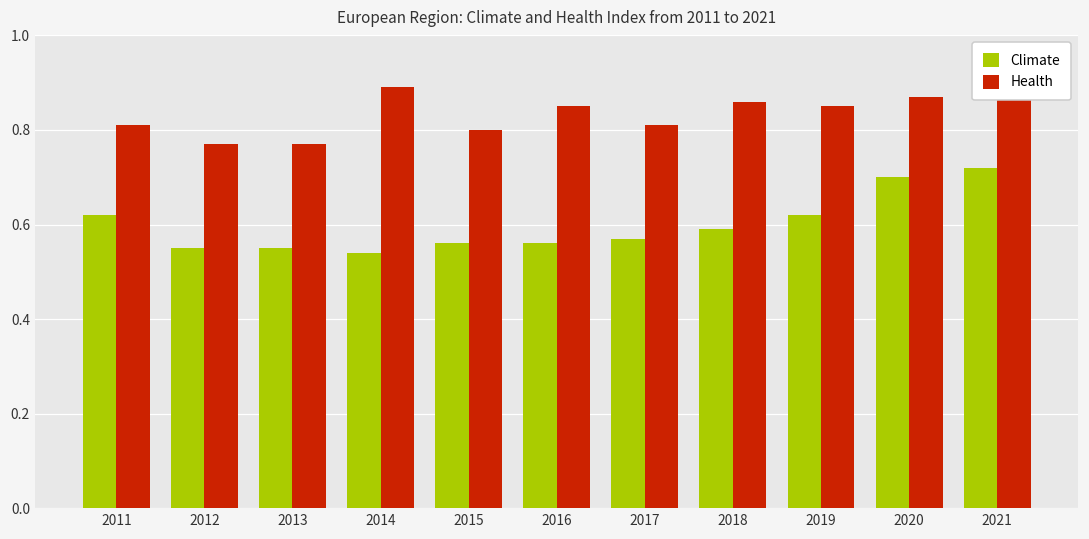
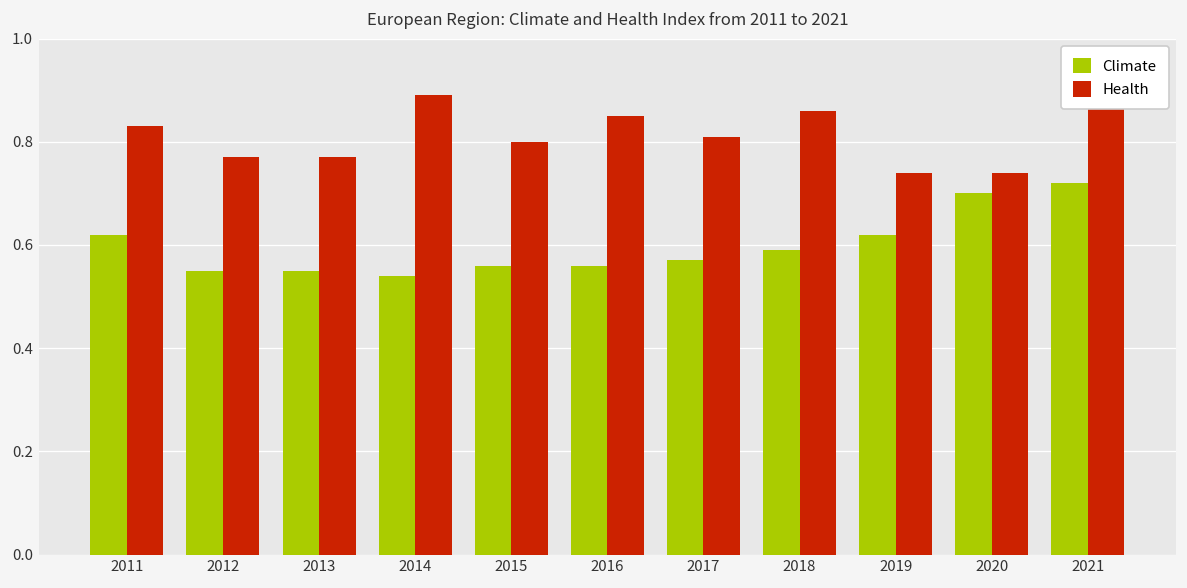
  {
    "Climate": {
      "2011": 0.62,
      "2012": 0.55,
      "2013": 0.55,
      "2014": 0.54,
      "2015": 0.56,
      "2016": 0.56,
      "2017": 0.57,
      "2018": 0.59,
      "2019": 0.62,
      "2020": 0.70,
      "2021": 0.72
    },
    "Health": {
-     "2011": 0.81,
+     "2011": 0.83,
      "2012": 0.77,
      "2013": 0.77,
      "2014": 0.89,
      "2015": 0.80,
      "2016": 0.85,
      "2017": 0.81,
      "2018": 0.86,
-     "2019": 0.85,
-     "2020": 0.87
+     "2019": 0.74,
+     "2020": 0.74
    }
  }
